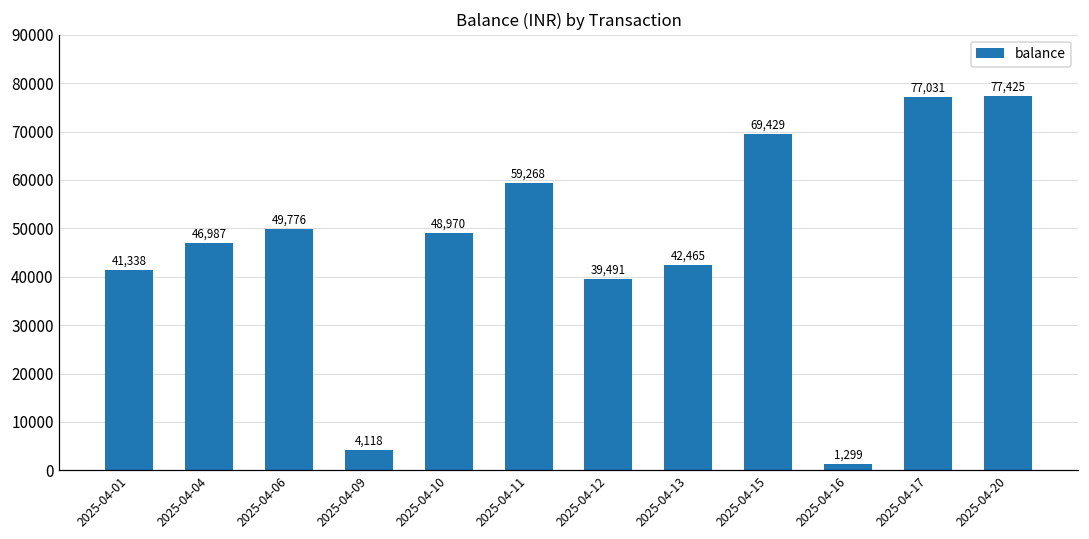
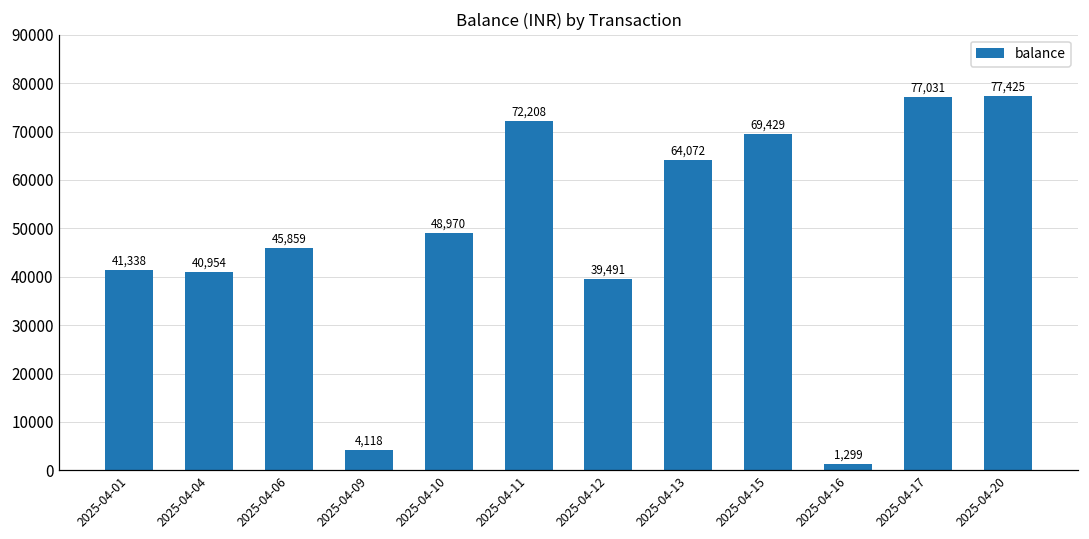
  {
    "2025-04-01": "41,338",
-   "2025-04-04": "46,987",
-   "2025-04-06": "49,776",
+   "2025-04-04": "40,954",
+   "2025-04-06": "45,859",
    "2025-04-09": "4,118",
    "2025-04-10": "48,970",
-   "2025-04-11": "59,268",
+   "2025-04-11": "72,208",
    "2025-04-12": "39,491",
-   "2025-04-13": "42,465",
+   "2025-04-13": "64,072",
    "2025-04-15": "69,429",
    "2025-04-16": "1,299",
    "2025-04-17": "77,031",
    "2025-04-20": "77,425"
  }
